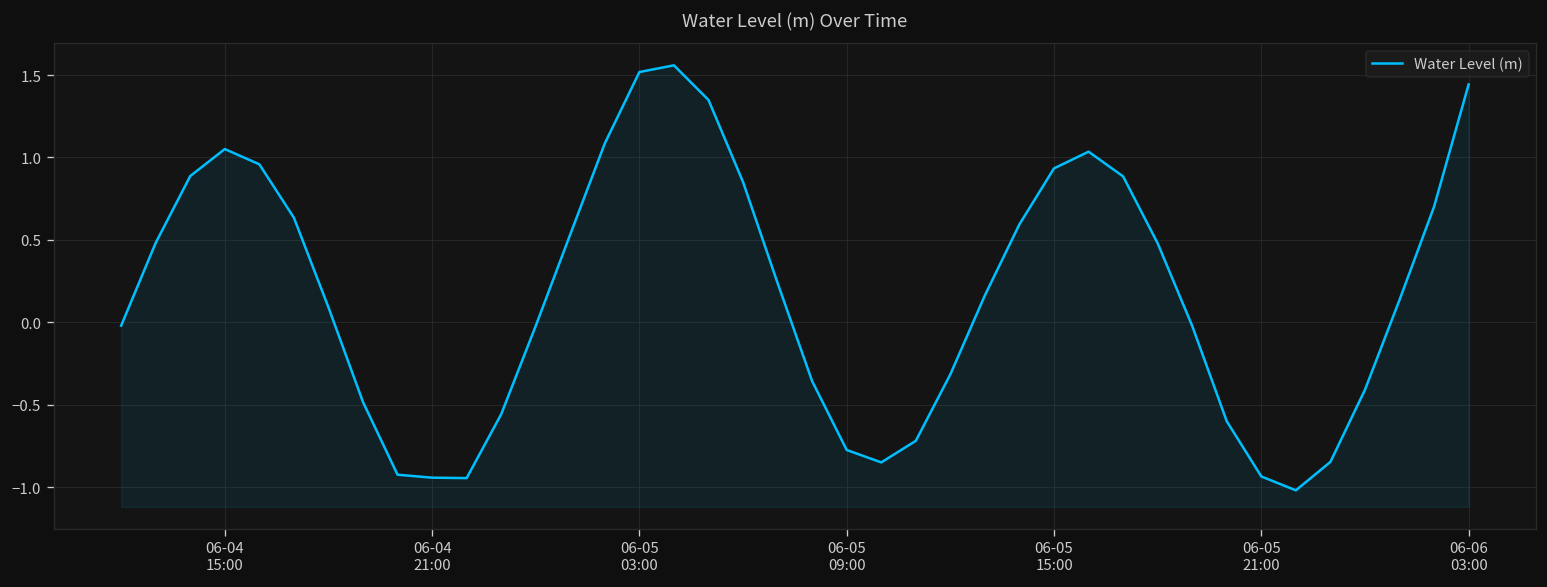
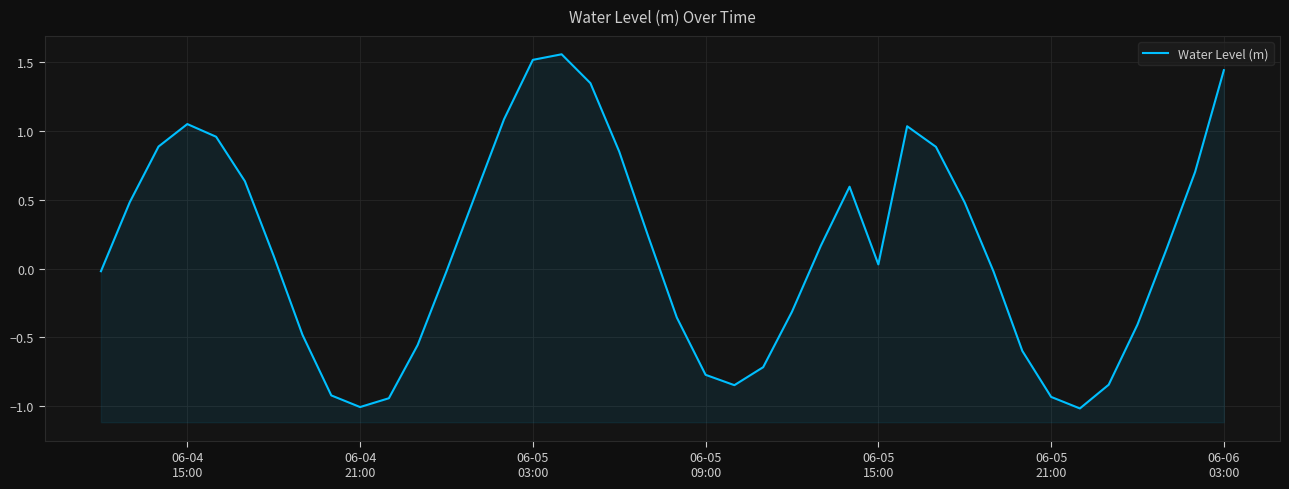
  {
    "06-04 15:00": 1.05,
-   "06-04 21:00": -0.94,
+   "06-04 21:00": -1.01,
    "06-05 03:00": 1.52,
    "06-05 09:00": -0.77,
-   "06-05 15:00": 0.93,
+   "06-05 15:00": 0.03,
    "06-05 21:00": -0.93,
    "06-06 03:00": 1.44
  }
